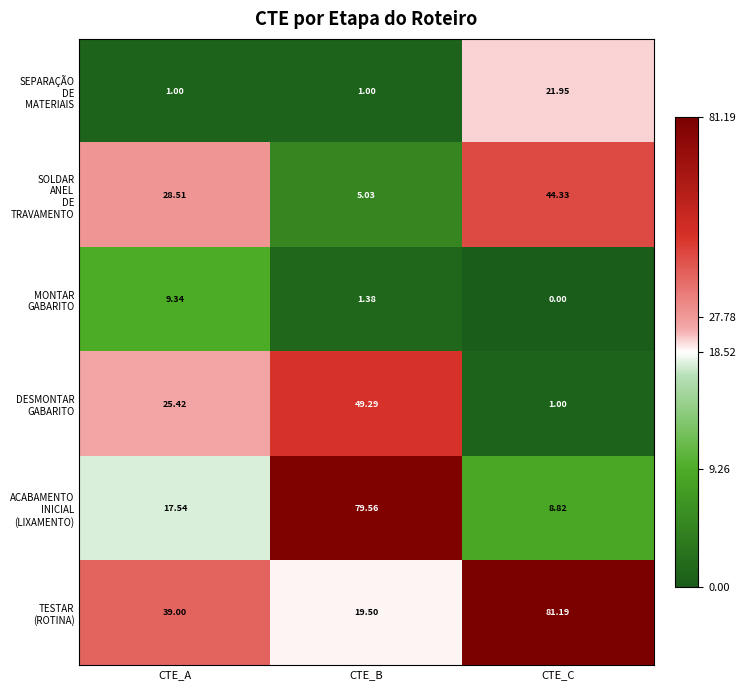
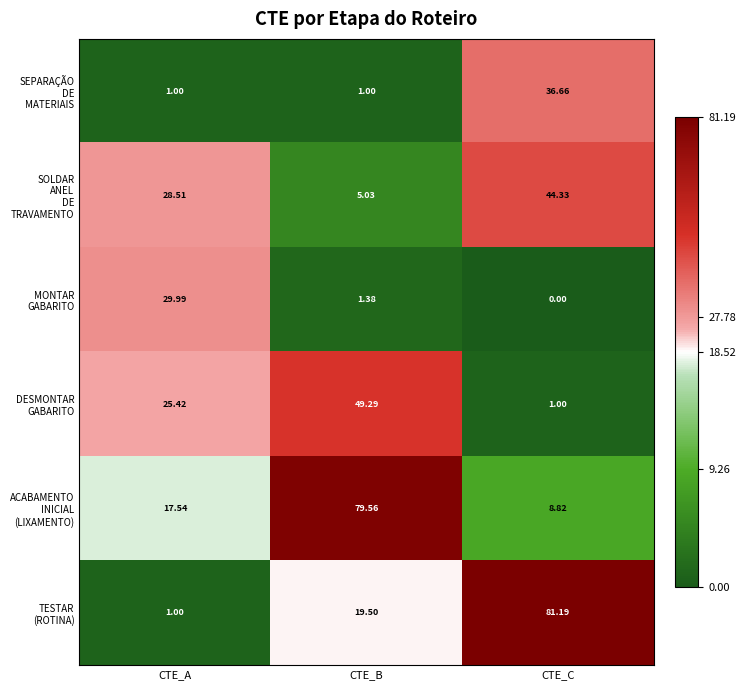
  {
    "SEPARAÇÃO DE MATERIAIS": {
      "CTE_A": 1.00,
      "CTE_B": 1.00,
-     "CTE_C": 21.95
+     "CTE_C": 36.66
    },
    "SOLDAR ANEL DE TRAVAMENTO": {
      "CTE_A": 28.51,
      "CTE_B": 5.03,
      "CTE_C": 44.33
    },
    "MONTAR GABARITO": {
-     "CTE_A": 9.34,
+     "CTE_A": 29.99,
      "CTE_B": 1.38,
      "CTE_C": 0.00
    },
    "DESMONTAR GABARITO": {
      "CTE_A": 25.42,
      "CTE_B": 49.29,
      "CTE_C": 1.00
    },
    "ACABAMENTO INICIAL (LIXAMENTO)": {
      "CTE_A": 17.54,
      "CTE_B": 79.56,
      "CTE_C": 8.82
    },
    "TESTAR (ROTINA)": {
-     "CTE_A": 39.00,
+     "CTE_A": 1.00,
      "CTE_B": 19.50,
      "CTE_C": 81.19
    }
  }
